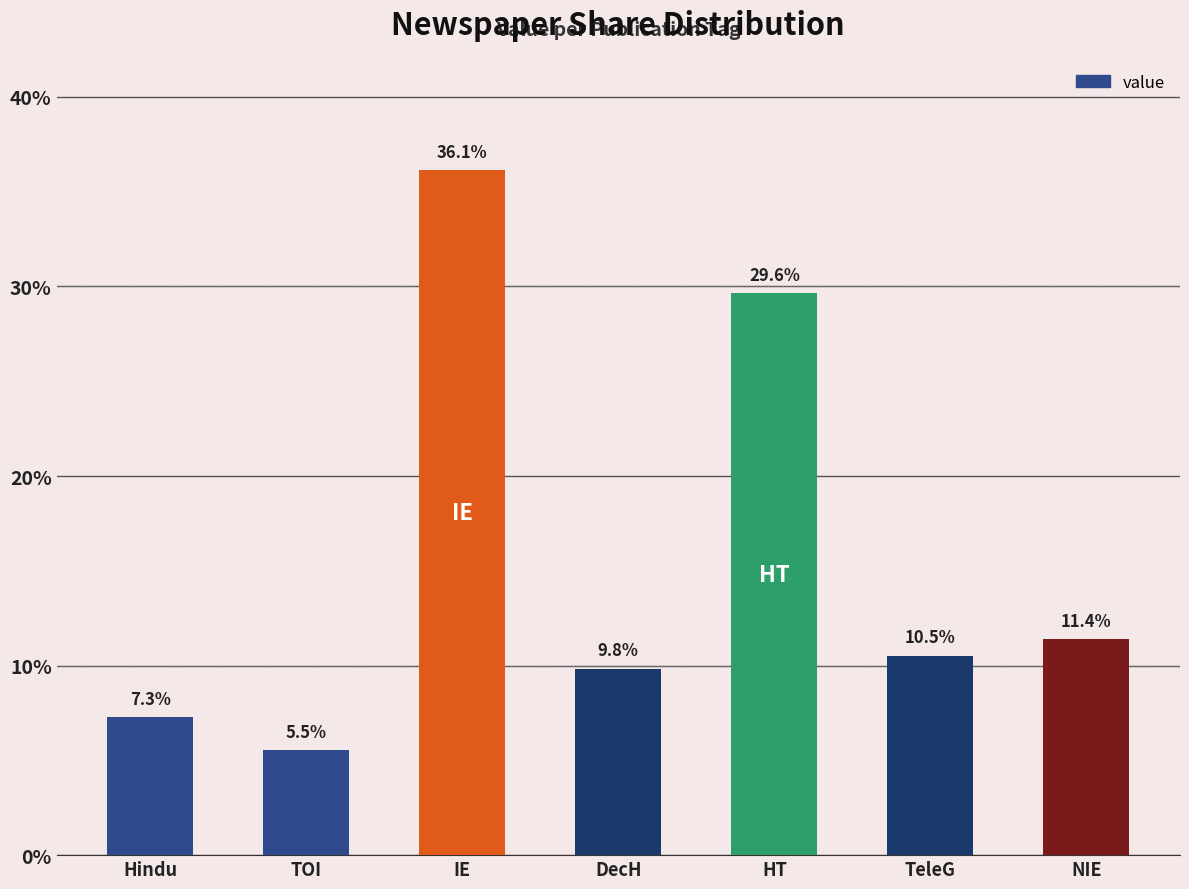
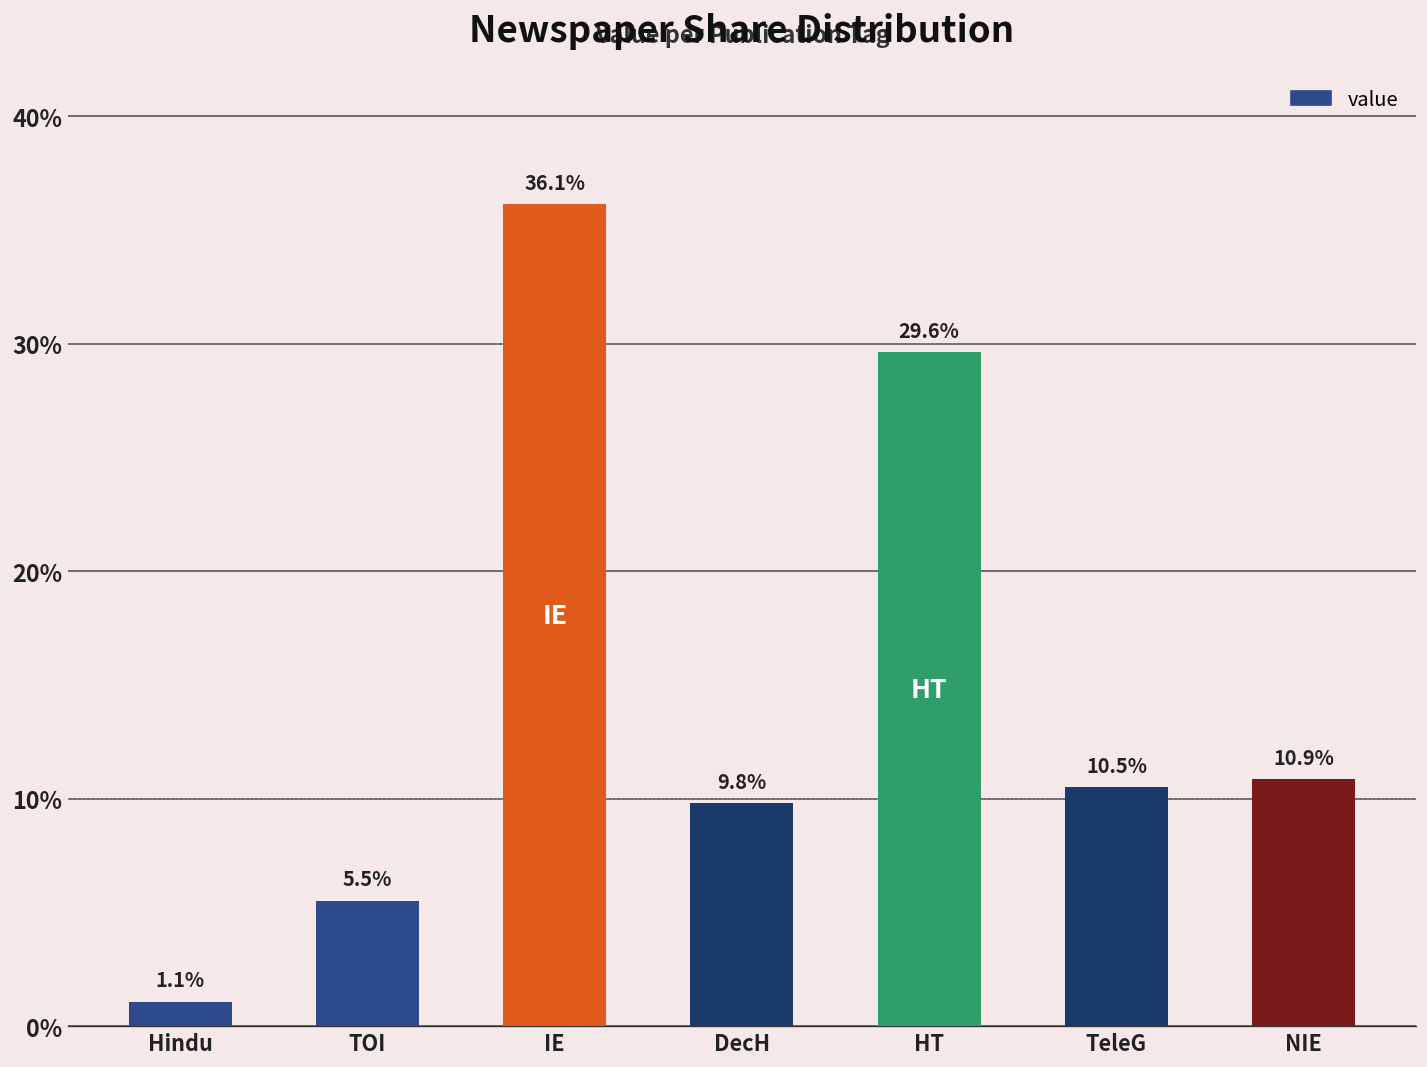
  {
-   "Hindu": "7.3%",
+   "Hindu": "1.1%",
    "TOI": "5.5%",
    "IE": "36.1%",
    "DecH": "9.8%",
    "HT": "29.6%",
    "TeleG": "10.5%",
-   "NIE": "11.4%"
+   "NIE": "10.9%"
  }
